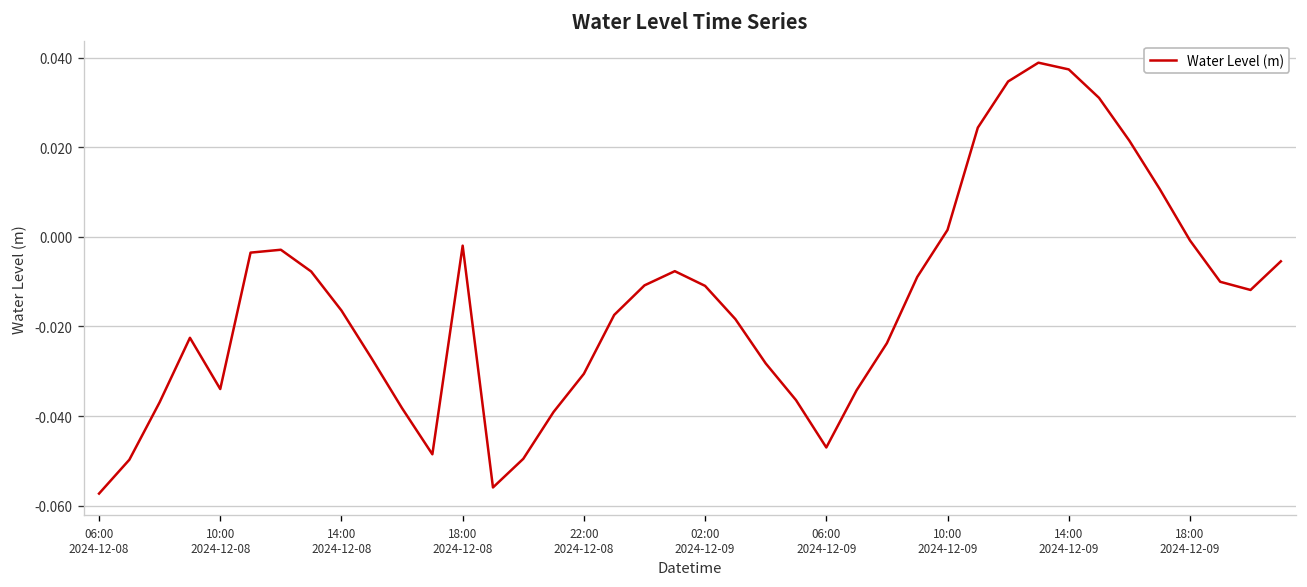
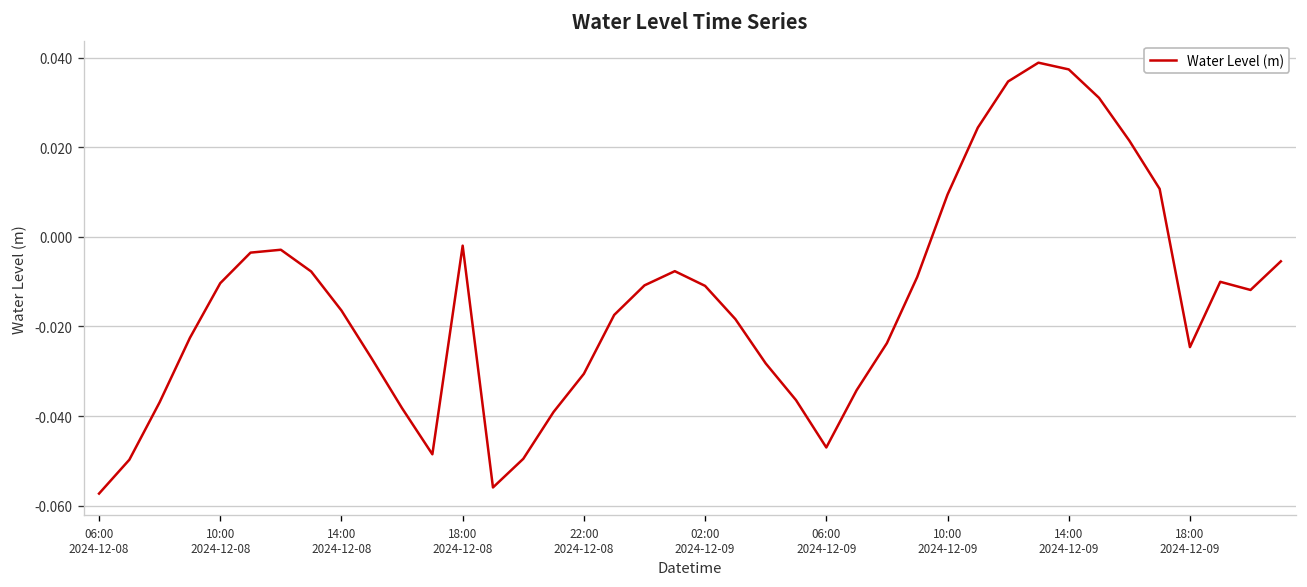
  {
    "06:00 2024-12-08": -0.057,
-   "10:00 2024-12-08": -0.034,
+   "10:00 2024-12-08": -0.010,
    "14:00 2024-12-08": -0.016,
    "18:00 2024-12-08": -0.002,
    "22:00 2024-12-08": -0.031,
    "02:00 2024-12-09": -0.011,
    "06:00 2024-12-09": -0.047,
-   "10:00 2024-12-09": 0.002,
+   "10:00 2024-12-09": 0.009,
    "14:00 2024-12-09": 0.037,
-   "18:00 2024-12-09": -0.001
+   "18:00 2024-12-09": -0.025
  }
